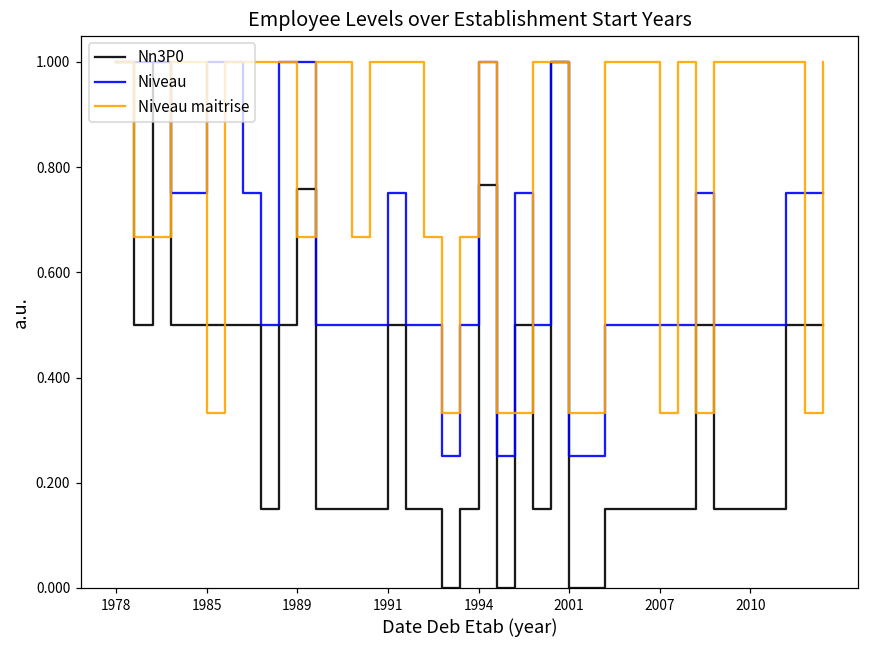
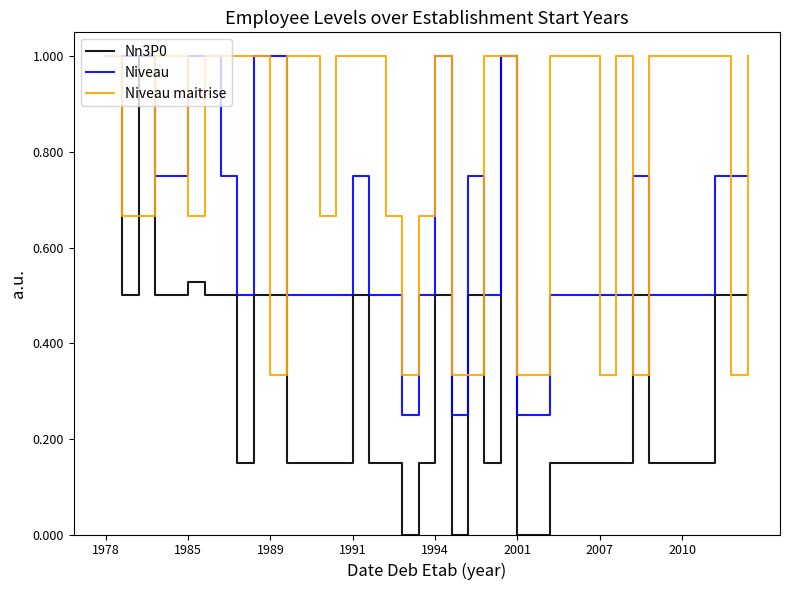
  {
    "Nn3P0": {
-     "1985": 0.50,
-     "1989": 0.76,
-     "1994": 0.77,
+     "1985": 0.53,
+     "1989": 0.50,
+     "1994": 0.50,
      "2001": 0.00
    },
    "Niveau": {
      "1989": 1.00,
      "2001": 0.25
    },
    "Niveau maitrise": {
-     "1985": 0.33,
-     "1989": 0.67,
+     "1985": 0.67,
+     "1989": 0.33,
      "2001": 0.33
    }
  }
